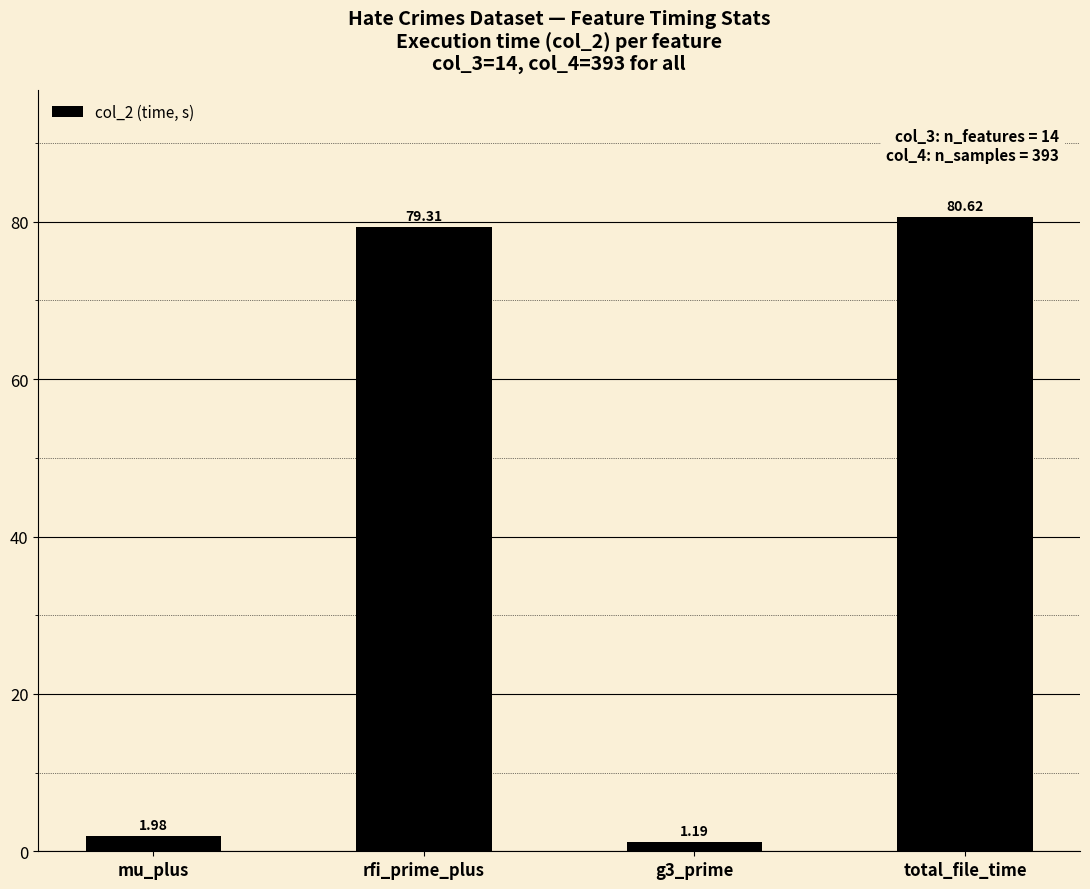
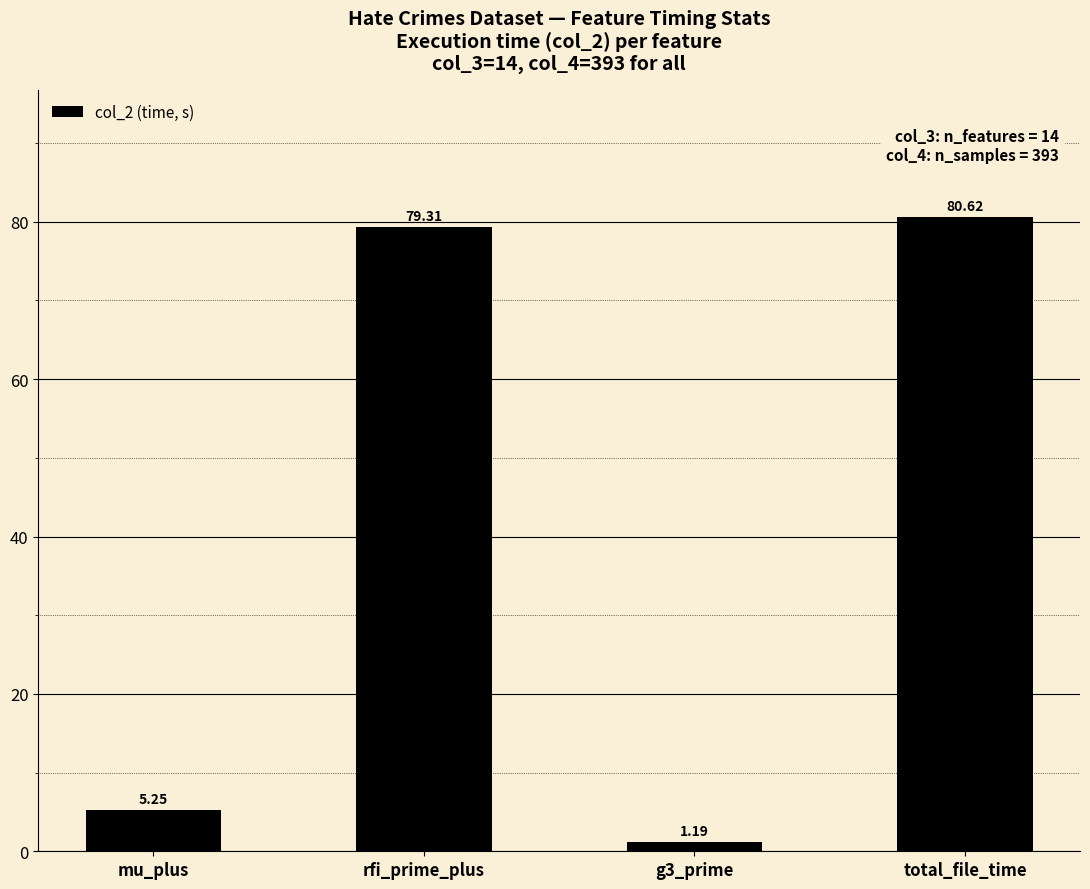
  {
-   "mu_plus": 1.98,
+   "mu_plus": 5.25,
    "rfi_prime_plus": 79.31,
    "g3_prime": 1.19,
    "total_file_time": 80.62
  }
